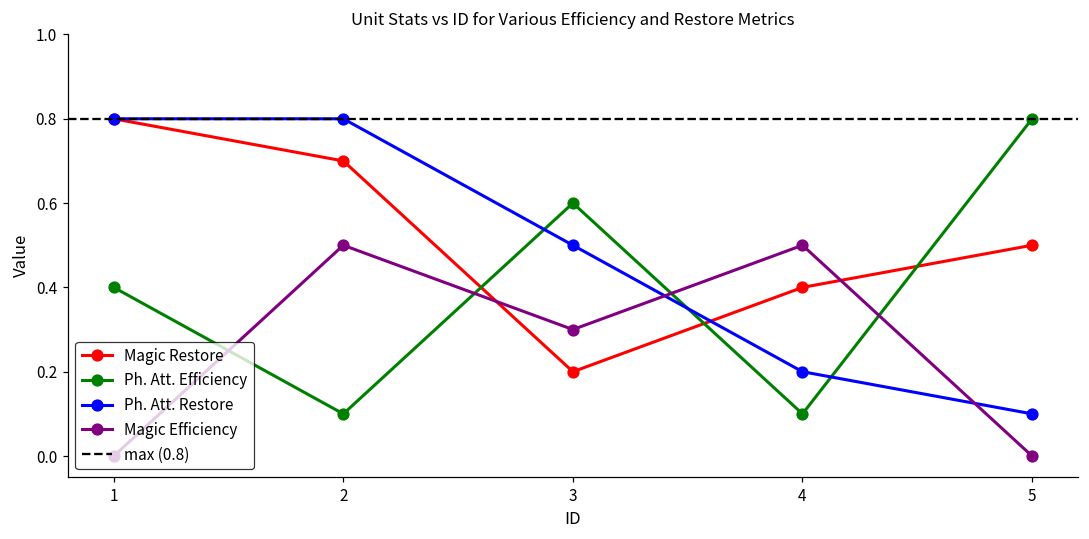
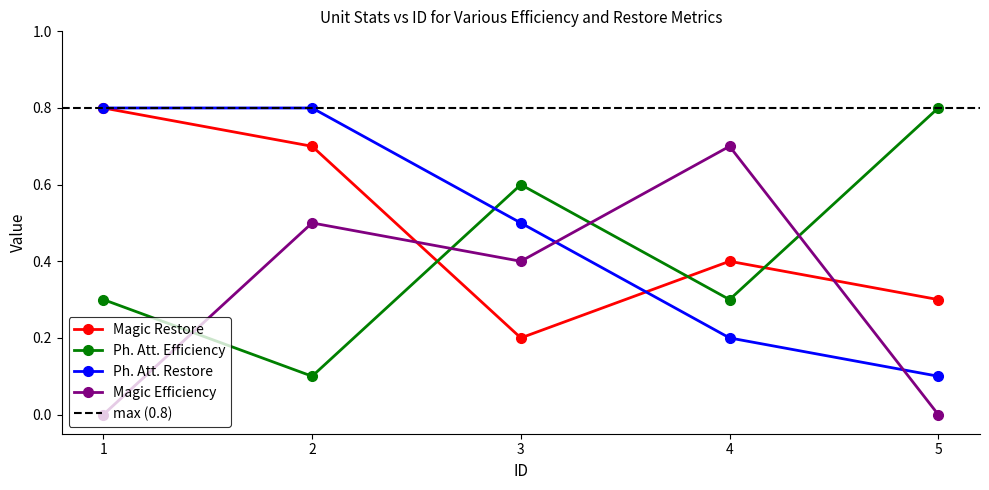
  {
    "Magic Restore": {
      "2": 0.7,
      "3": 0.2,
      "4": 0.4,
-     "5": 0.5
+     "5": 0.3
    },
    "Ph. Att. Efficiency": {
-     "1": 0.4,
+     "1": 0.3,
      "2": 0.1,
      "3": 0.6,
-     "4": 0.1,
+     "4": 0.3,
      "5": 0.8
    },
    "Ph. Att. Restore": {
      "2": 0.8,
      "3": 0.5,
      "4": 0.2,
      "5": 0.1
    },
    "Magic Efficiency": {
      "2": 0.5,
-     "3": 0.3,
-     "4": 0.5,
+     "3": 0.4,
+     "4": 0.7,
      "5": 0.0
    }
  }
